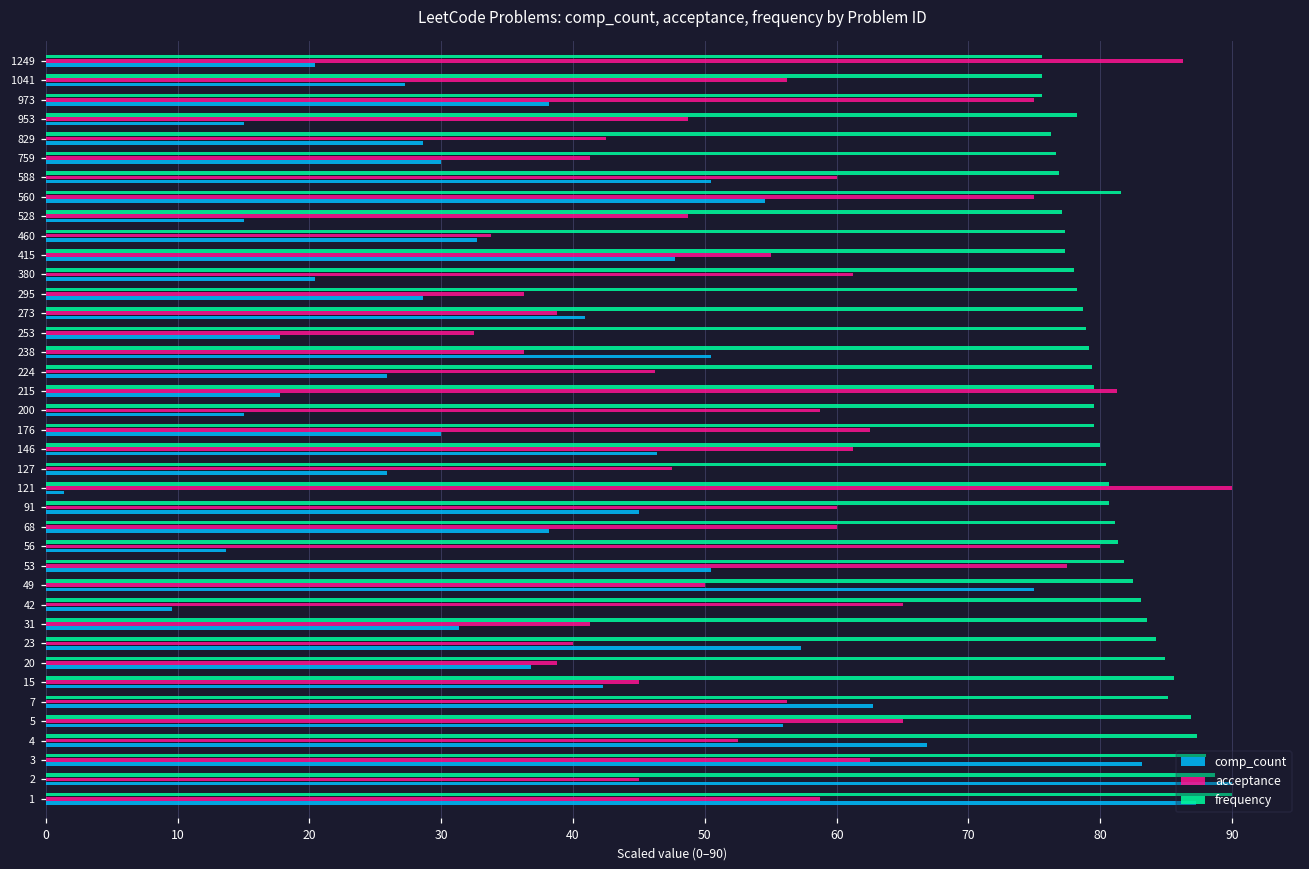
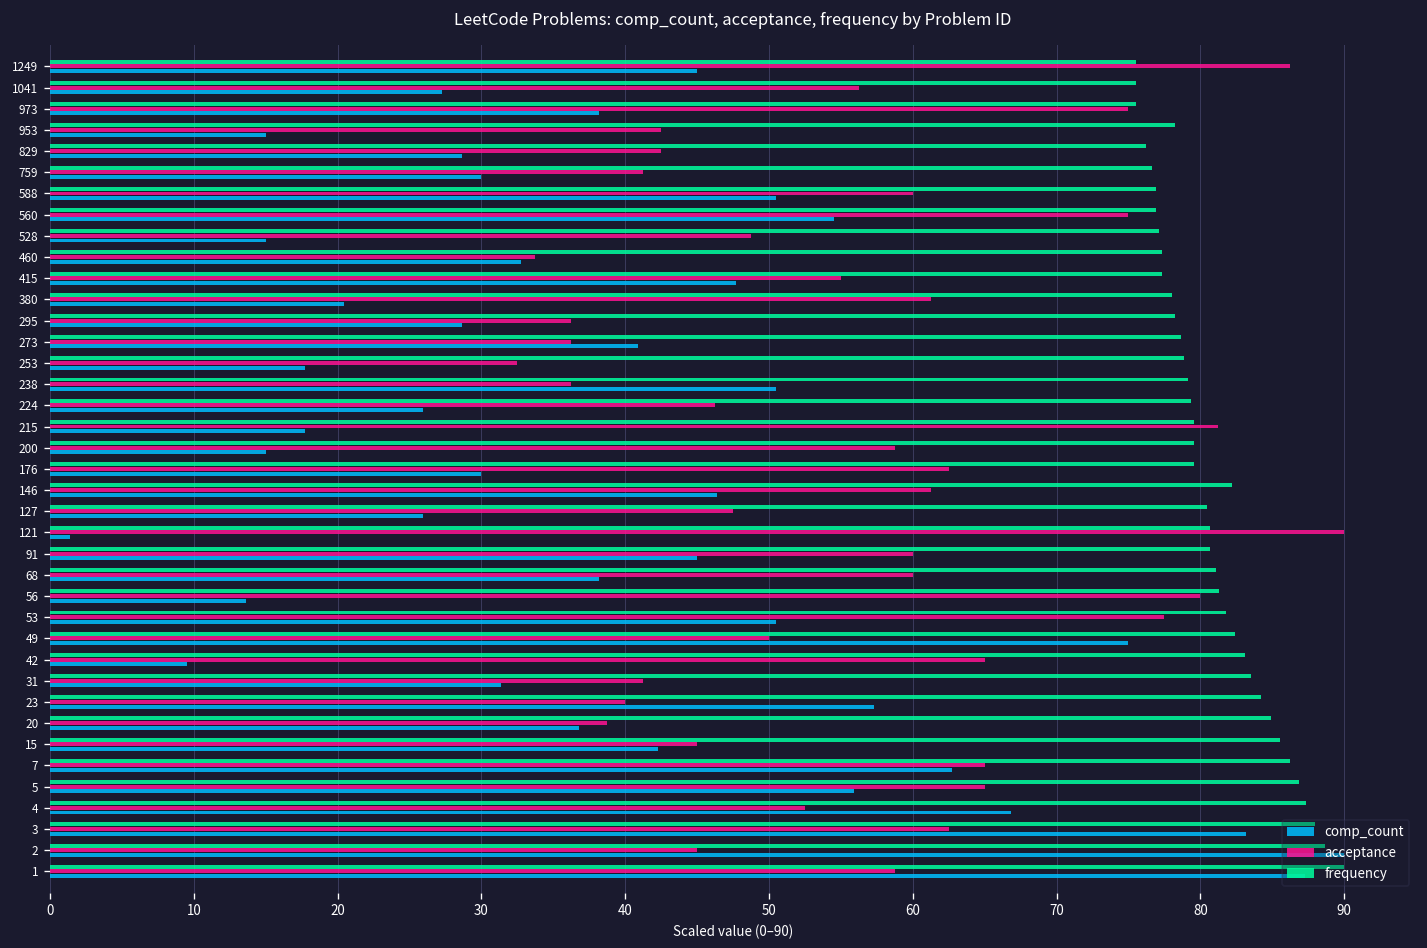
  {
    "comp_count": {
-     "1249": 20.5,
+     "1249": 45.0,
      "1041": 27.3,
      "973": 38.2,
      "953": 15.0,
      "829": 28.6,
      "759": 30.0,
      "588": 50.5,
      "560": 54.5,
      "528": 15.0,
      "460": 32.7,
      "415": 47.7,
      "380": 20.5,
      "295": 28.6,
      "273": 40.9,
      "253": 17.7,
      "238": 50.5,
      "224": 25.9,
      "215": 17.7,
      "200": 15.0,
      "176": 30.0,
      "146": 46.4,
      "127": 25.9,
      "121": 1.4,
      "91": 45.0,
      "68": 38.2,
      "56": 13.6,
      "53": 50.5,
      "49": 75.0,
      "42": 9.5,
      "31": 31.4,
      "23": 57.3,
      "20": 36.8,
      "15": 42.3,
      "7": 62.7,
      "5": 55.9,
      "4": 66.8,
      "3": 83.2
    },
    "acceptance": {
      "1249": 86.3,
      "1041": 56.3,
      "973": 75.0,
-     "953": 48.8,
+     "953": 42.5,
      "829": 42.5,
      "759": 41.3,
      "588": 60.0,
      "560": 75.0,
      "528": 48.8,
      "460": 33.8,
      "415": 55.0,
      "380": 61.3,
      "295": 36.3,
-     "273": 38.8,
+     "273": 36.3,
      "253": 32.5,
      "238": 36.3,
      "224": 46.3,
      "215": 81.3,
      "200": 58.8,
      "176": 62.5,
      "146": 61.3,
      "127": 47.5,
      "121": 90.0,
      "91": 60.0,
      "68": 60.0,
      "56": 80.0,
      "53": 77.5,
      "49": 50.0,
      "42": 65.0,
      "31": 41.3,
      "23": 40.0,
      "20": 38.8,
      "15": 45.0,
-     "7": 56.3,
+     "7": 65.0,
      "5": 65.0,
      "4": 52.5,
      "3": 62.5,
      "2": 45.0,
      "1": 58.8
    },
    "frequency": {
      "1249": 75.6,
      "1041": 75.6,
      "973": 75.6,
      "953": 78.2,
      "829": 76.2,
      "759": 76.7,
      "588": 76.9,
-     "560": 81.6,
+     "560": 76.9,
      "528": 77.1,
      "460": 77.3,
      "415": 77.3,
      "380": 78.0,
      "295": 78.2,
      "273": 78.7,
      "253": 78.9,
      "238": 79.1,
      "224": 79.3,
      "215": 79.6,
      "200": 79.6,
      "176": 79.6,
-     "146": 80.0,
+     "146": 82.2,
      "127": 80.4,
      "121": 80.7,
      "91": 80.7,
      "68": 81.1,
      "56": 81.3,
      "53": 81.8,
      "49": 82.4,
      "42": 83.1,
      "31": 83.6,
      "23": 84.2,
      "20": 84.9,
      "15": 85.6,
-     "7": 85.1,
+     "7": 86.2,
      "5": 86.9,
      "4": 87.3,
      "3": 88.0
    }
  }
